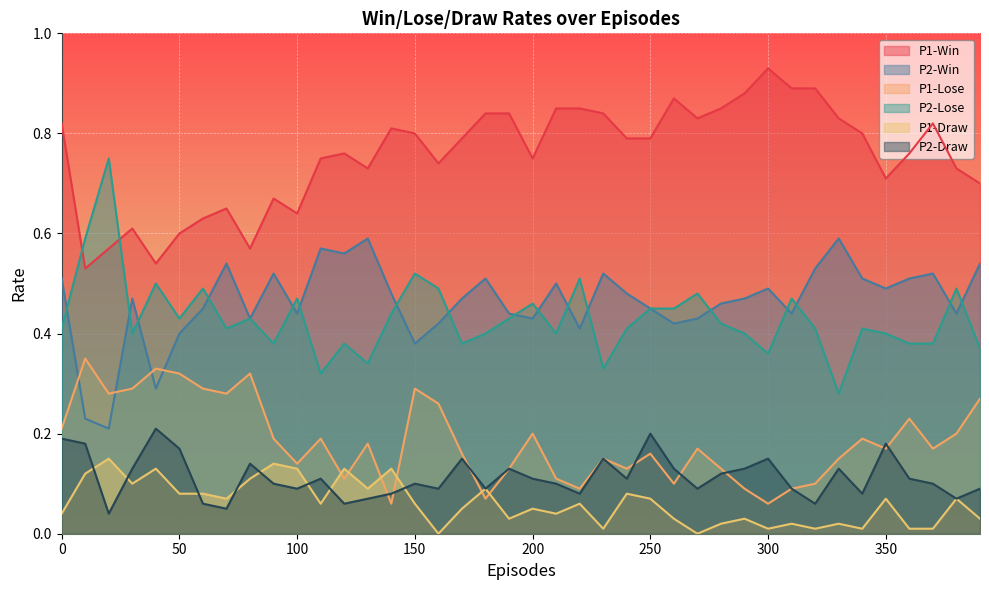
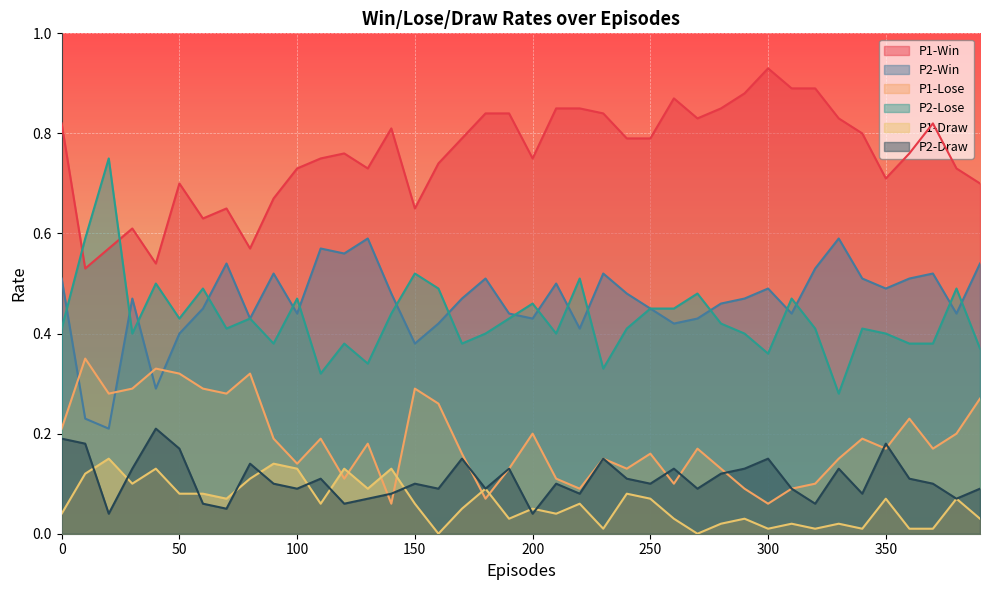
  {
    "P1-Win": {
      "0": 0.82,
-     "50": 0.6,
-     "100": 0.64,
-     "150": 0.80,
+     "50": 0.7,
+     "100": 0.73,
+     "150": 0.65,
      "200": 0.75,
      "250": 0.79,
      "300": 0.93,
      "350": 0.71
    },
    "P2-Draw": {
      "0": 0.19,
      "50": 0.17,
      "100": 0.09,
      "150": 0.10,
-     "200": 0.11,
-     "250": 0.2,
+     "200": 0.04,
+     "250": 0.1,
      "300": 0.15,
      "350": 0.18
    }
  }
